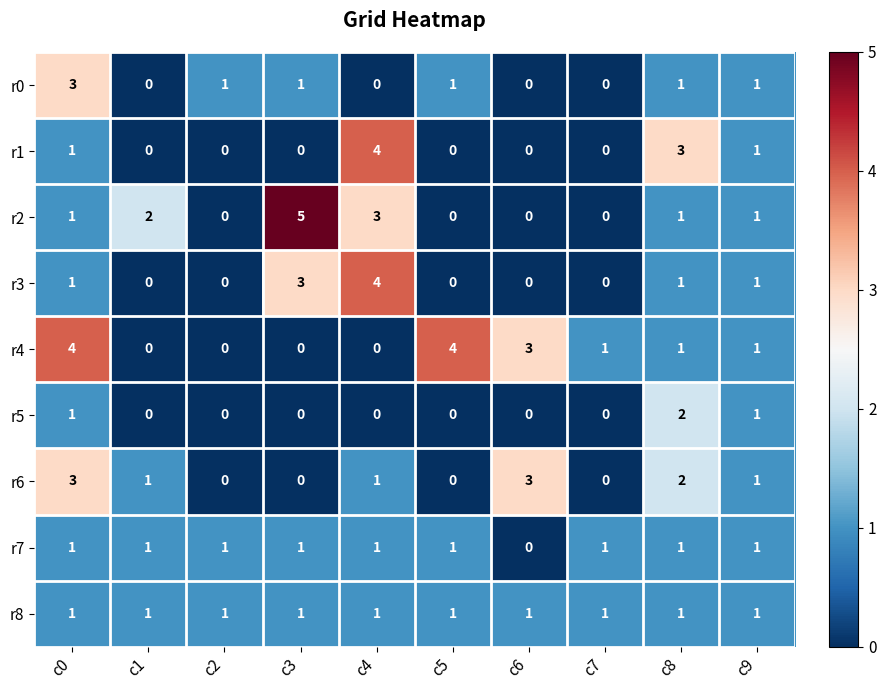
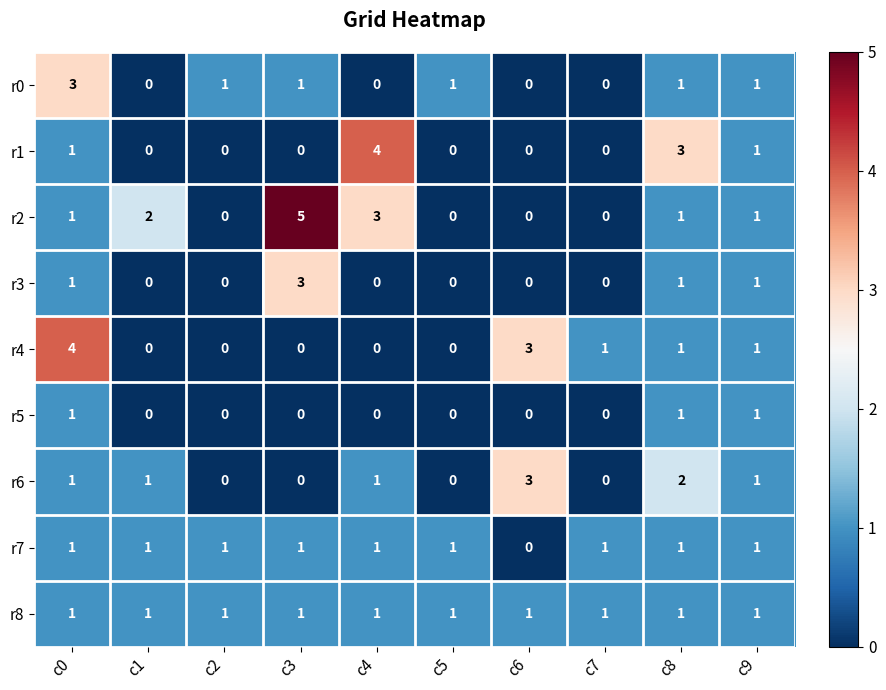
  {
    "r0": {
      "c0": 3,
      "c1": 0,
      "c2": 1,
      "c3": 1,
      "c4": 0,
      "c5": 1,
      "c6": 0,
      "c7": 0,
      "c8": 1,
      "c9": 1
    },
    "r1": {
      "c0": 1,
      "c1": 0,
      "c2": 0,
      "c3": 0,
      "c4": 4,
      "c5": 0,
      "c6": 0,
      "c7": 0,
      "c8": 3,
      "c9": 1
    },
    "r2": {
      "c0": 1,
      "c1": 2,
      "c2": 0,
      "c3": 5,
      "c4": 3,
      "c5": 0,
      "c6": 0,
      "c7": 0,
      "c8": 1,
      "c9": 1
    },
    "r3": {
      "c0": 1,
      "c1": 0,
      "c2": 0,
      "c3": 3,
-     "c4": 4,
+     "c4": 0,
      "c5": 0,
      "c6": 0,
      "c7": 0,
      "c8": 1,
      "c9": 1
    },
    "r4": {
      "c0": 4,
      "c1": 0,
      "c2": 0,
      "c3": 0,
      "c4": 0,
-     "c5": 4,
+     "c5": 0,
      "c6": 3,
      "c7": 1,
      "c8": 1,
      "c9": 1
    },
    "r5": {
      "c0": 1,
      "c1": 0,
      "c2": 0,
      "c3": 0,
      "c4": 0,
      "c5": 0,
      "c6": 0,
      "c7": 0,
-     "c8": 2,
+     "c8": 1,
      "c9": 1
    },
    "r6": {
-     "c0": 3,
+     "c0": 1,
      "c1": 1,
      "c2": 0,
      "c3": 0,
      "c4": 1,
      "c5": 0,
      "c6": 3,
      "c7": 0,
      "c8": 2,
      "c9": 1
    },
    "r7": {
      "c0": 1,
      "c1": 1,
      "c2": 1,
      "c3": 1,
      "c4": 1,
      "c5": 1,
      "c6": 0,
      "c7": 1,
      "c8": 1,
      "c9": 1
    },
    "r8": {
      "c0": 1,
      "c1": 1,
      "c2": 1,
      "c3": 1,
      "c4": 1,
      "c5": 1,
      "c6": 1,
      "c7": 1,
      "c8": 1,
      "c9": 1
    }
  }
